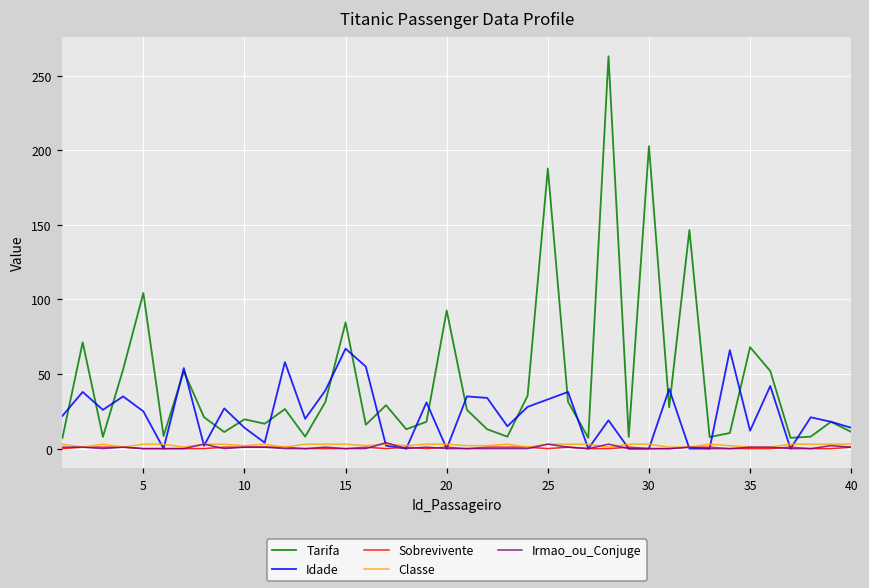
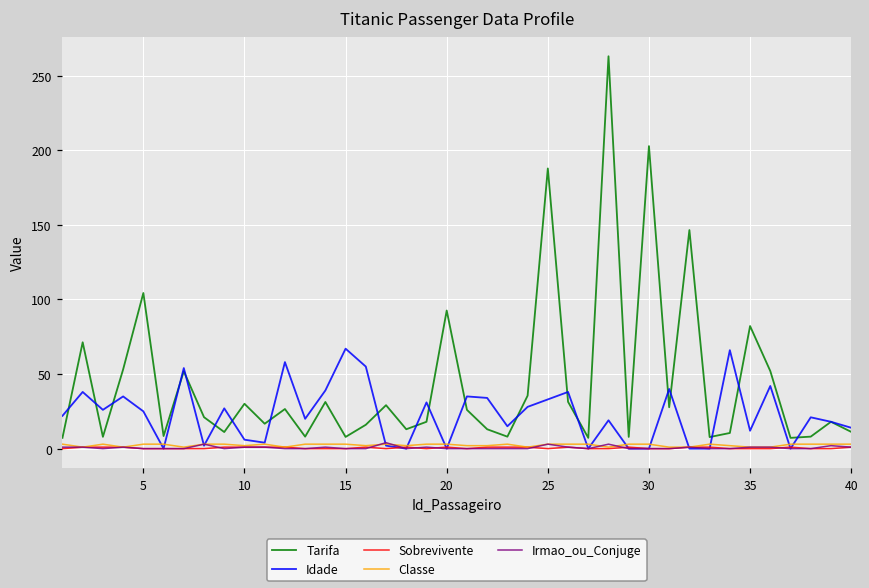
  {
    "Tarifa": {
      "5": 104,
-     "10": 20,
-     "15": 85,
+     "10": 30,
+     "15": 8,
      "20": 93,
      "25": 188,
      "30": 203,
-     "35": 68,
+     "35": 82,
      "40": 11
    },
    "Idade": {
      "5": 25,
-     "10": 14,
+     "10": 6,
      "15": 67,
      "25": 33,
      "35": 12,
      "40": 14
    },
    "Sobrevivente": {
      "25": 0
    },
    "Classe": {
      "5": 3,
      "15": 3,
      "20": 3,
      "30": 3,
      "40": 3
    }
  }
